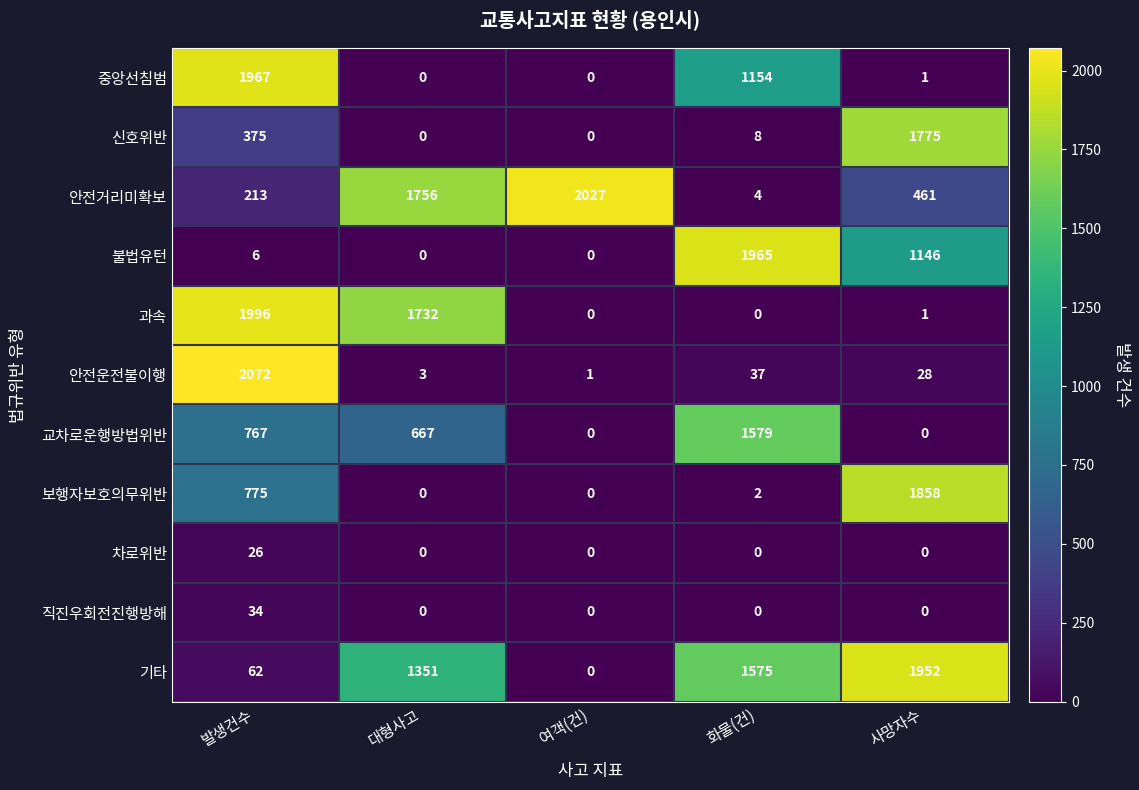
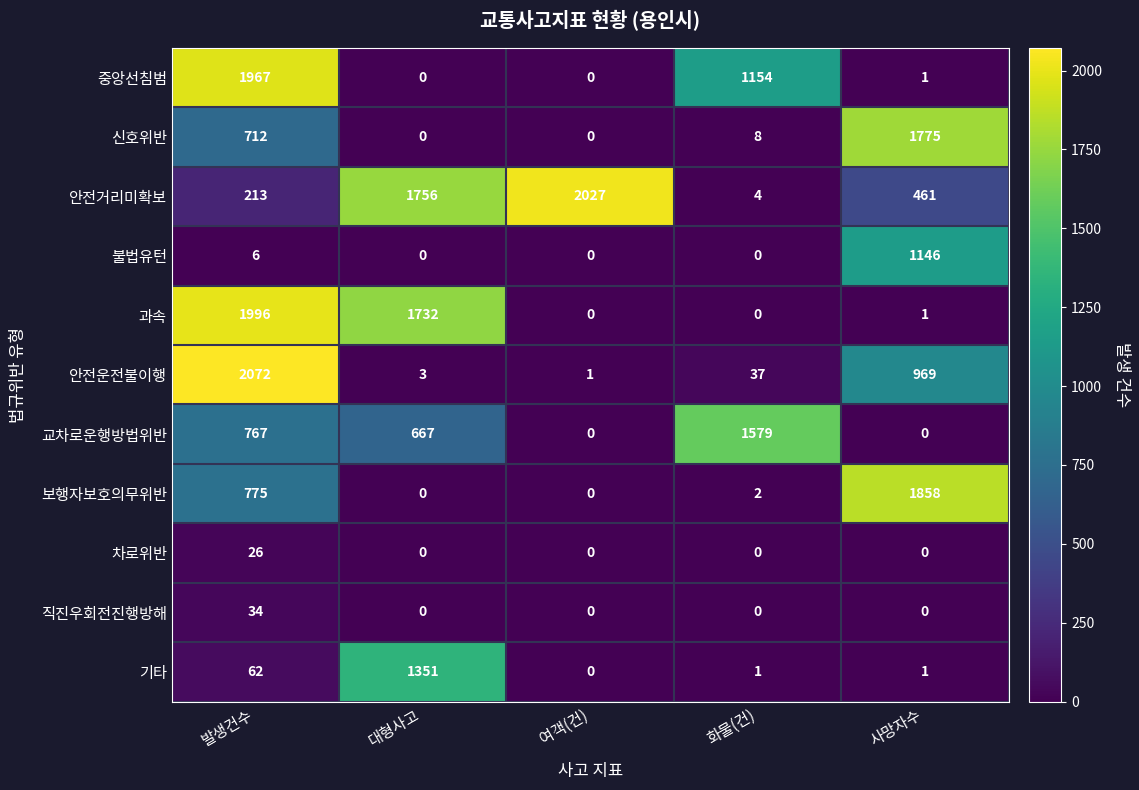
  {
    "중앙선침범": {
      "발생건수": 1967,
      "대형사고": 0,
      "여객(건)": 0,
      "화물(건)": 1154,
      "사망자수": 1
    },
    "신호위반": {
-     "발생건수": 375,
+     "발생건수": 712,
      "대형사고": 0,
      "여객(건)": 0,
      "화물(건)": 8,
      "사망자수": 1775
    },
    "안전거리미확보": {
      "발생건수": 213,
      "대형사고": 1756,
      "여객(건)": 2027,
      "화물(건)": 4,
      "사망자수": 461
    },
    "불법유턴": {
      "발생건수": 6,
      "대형사고": 0,
      "여객(건)": 0,
-     "화물(건)": 1965,
+     "화물(건)": 0,
      "사망자수": 1146
    },
    "과속": {
      "발생건수": 1996,
      "대형사고": 1732,
      "여객(건)": 0,
      "화물(건)": 0,
      "사망자수": 1
    },
    "안전운전불이행": {
      "발생건수": 2072,
      "대형사고": 3,
      "여객(건)": 1,
      "화물(건)": 37,
-     "사망자수": 28
+     "사망자수": 969
    },
    "교차로운행방법위반": {
      "발생건수": 767,
      "대형사고": 667,
      "여객(건)": 0,
      "화물(건)": 1579,
      "사망자수": 0
    },
    "보행자보호의무위반": {
      "발생건수": 775,
      "대형사고": 0,
      "여객(건)": 0,
      "화물(건)": 2,
      "사망자수": 1858
    },
    "차로위반": {
      "발생건수": 26,
      "대형사고": 0,
      "여객(건)": 0,
      "화물(건)": 0,
      "사망자수": 0
    },
    "직진우회전진행방해": {
      "발생건수": 34,
      "대형사고": 0,
      "여객(건)": 0,
      "화물(건)": 0,
      "사망자수": 0
    },
    "기타": {
      "발생건수": 62,
      "대형사고": 1351,
      "여객(건)": 0,
-     "화물(건)": 1575,
-     "사망자수": 1952
+     "화물(건)": 1,
+     "사망자수": 1
    }
  }
